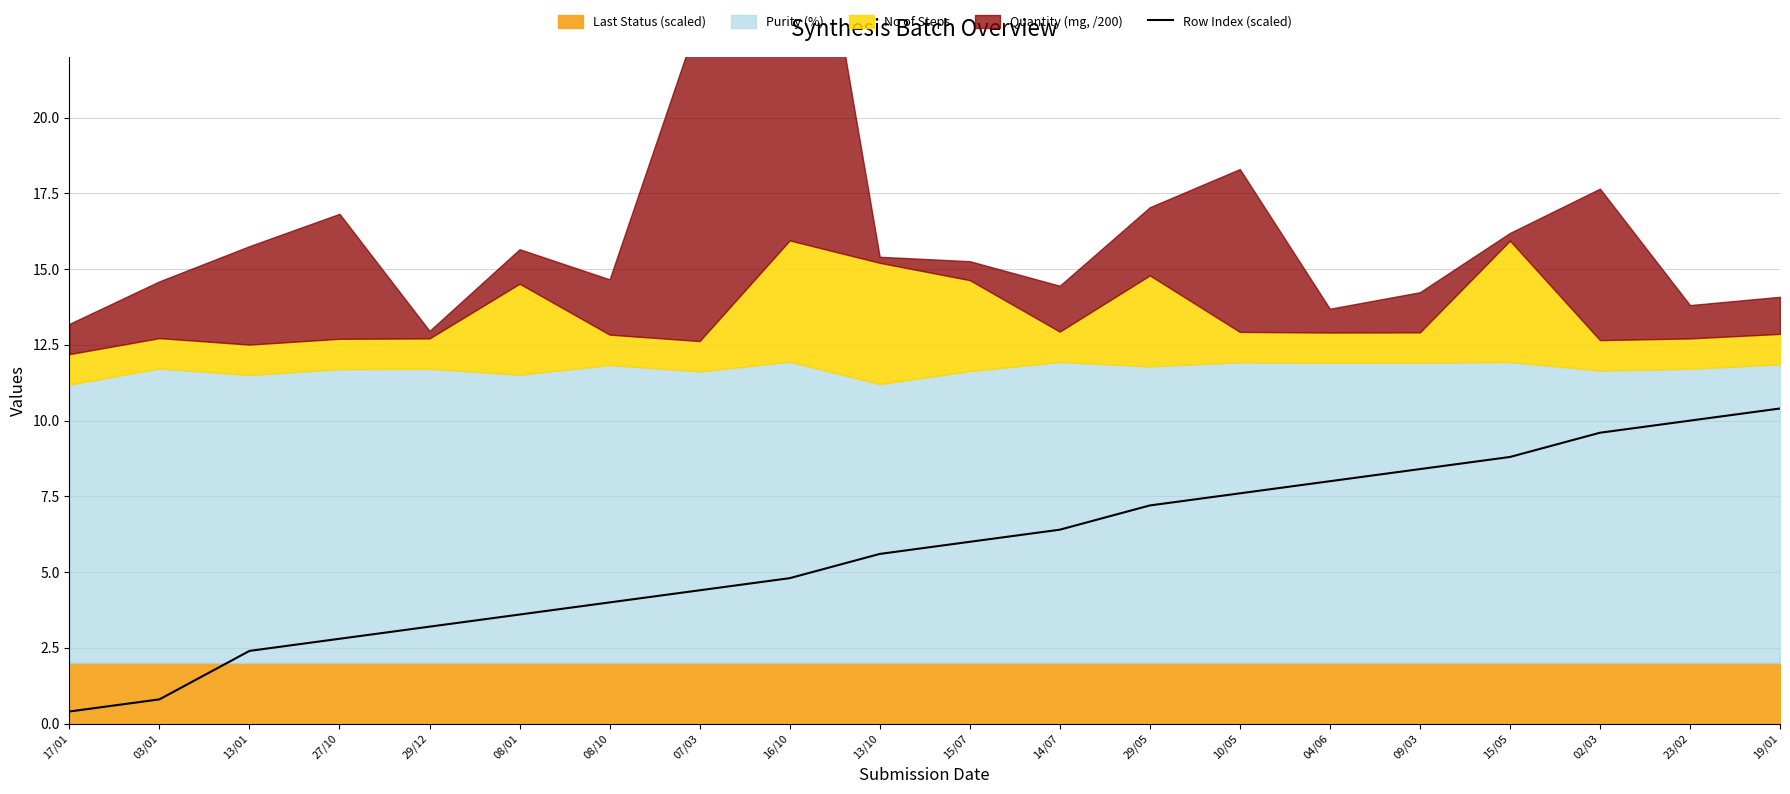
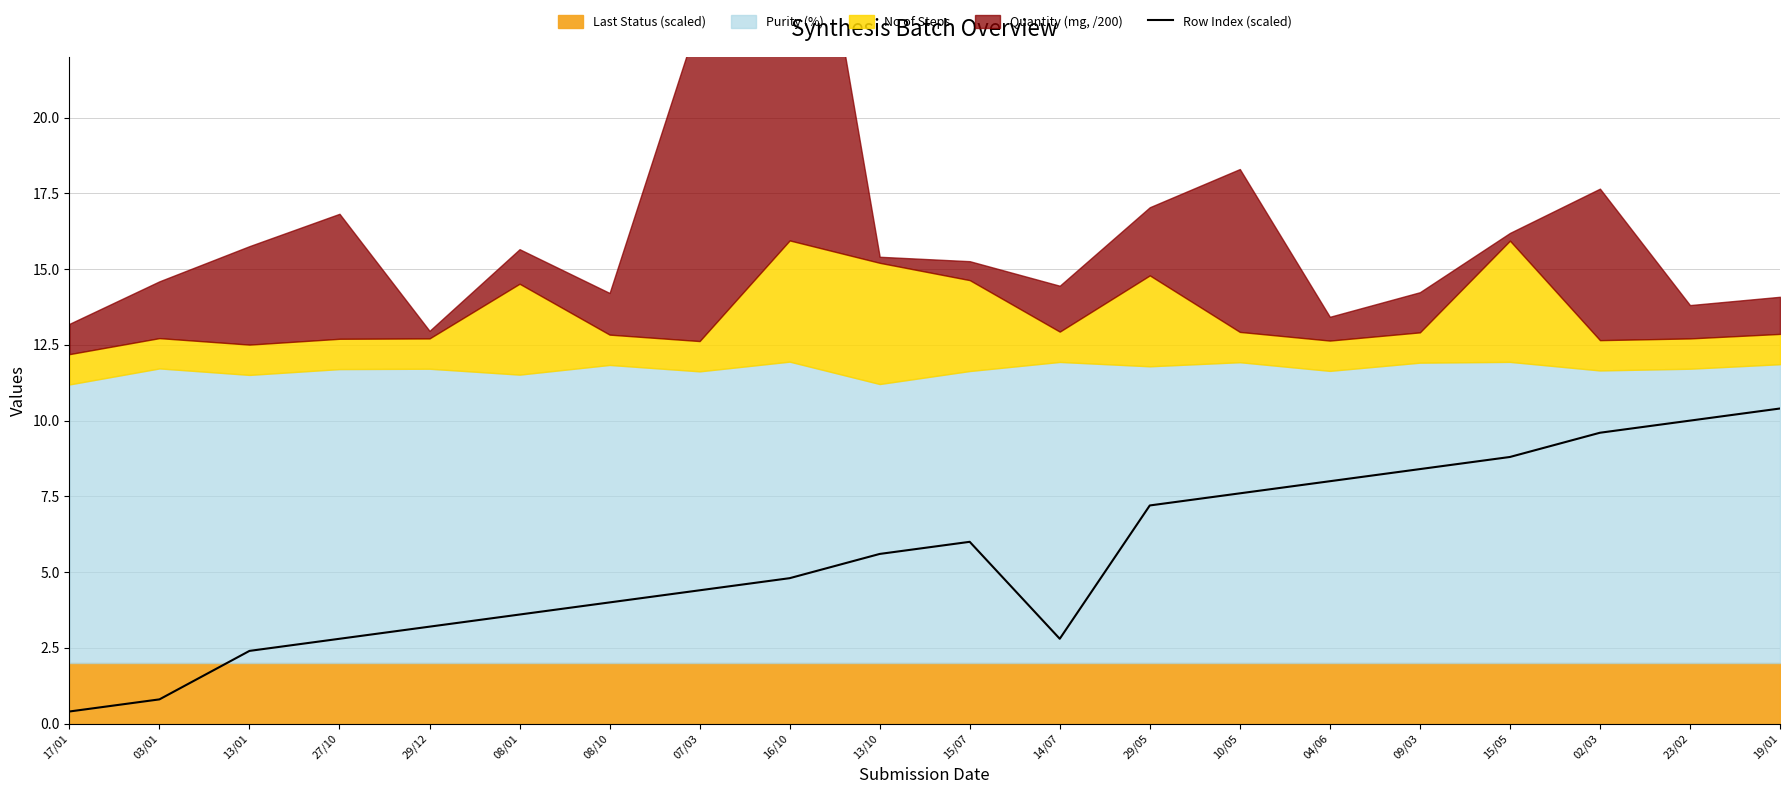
  {
    "Row Index (scaled)": {
      "17/01": 0.4,
      "03/01": 0.8,
      "13/01": 2.4,
      "27/10": 2.8,
      "29/12": 3.2,
      "08/01": 3.6,
      "08/10": 4.0,
      "07/03": 4.4,
      "16/10": 4.8,
      "13/10": 5.6,
      "15/07": 6.0,
-     "14/07": 6.4,
+     "14/07": 2.8,
      "29/05": 7.2,
      "10/05": 7.6,
      "04/06": 8.0,
      "09/03": 8.4,
      "15/05": 8.8,
      "02/03": 9.6,
      "23/02": 10.0,
      "19/01": 10.4
    },
    "Last Status (scaled)": {
      "17/01": 2.0,
      "03/01": 2.0,
      "13/01": 2.0,
      "27/10": 2.0,
      "29/12": 2.0,
      "08/01": 2.0,
      "08/10": 2.0,
      "07/03": 2.0,
      "16/10": 2.0,
      "13/10": 2.0,
      "15/07": 2.0,
      "14/07": 2.0,
      "29/05": 2.0,
      "10/05": 2.0,
      "04/06": 2.0,
      "09/03": 2.0,
      "15/05": 2.0,
      "02/03": 2.0,
      "23/02": 2.0,
      "19/01": 2.0
    },
    "Purity (%)": {
      "17/01": 9.2,
      "03/01": 9.7,
      "13/01": 9.5,
      "27/10": 9.7,
      "29/12": 9.7,
      "08/01": 9.5,
      "08/10": 9.8,
      "07/03": 9.6,
      "16/10": 9.9,
      "13/10": 9.2,
      "15/07": 9.6,
      "14/07": 9.9,
      "29/05": 9.8,
      "10/05": 9.9,
-     "04/06": 9.9,
+     "04/06": 9.6,
      "09/03": 9.9,
      "15/05": 9.9,
      "02/03": 9.7,
      "23/02": 9.7,
      "19/01": 9.9
    },
    "No of Steps": {
      "17/01": 1.0,
      "03/01": 1.0,
      "13/01": 1.0,
      "27/10": 1.0,
      "29/12": 1.0,
      "08/01": 3.0,
      "08/10": 1.0,
      "07/03": 1.0,
      "16/10": 4.0,
      "13/10": 4.0,
      "15/07": 3.0,
      "14/07": 1.0,
      "29/05": 3.0,
      "10/05": 1.0,
      "04/06": 1.0,
      "09/03": 1.0,
      "15/05": 4.0,
      "02/03": 1.0,
      "23/02": 1.0,
      "19/01": 1.0
    },
    "Quantity (mg, /200)": {
      "17/01": 1.0,
      "03/01": 1.9,
      "13/01": 3.3,
      "27/10": 4.1,
      "29/12": 0.3,
      "08/01": 1.1,
-     "08/10": 1.8,
+     "08/10": 1.4,
      "13/10": 0.2,
      "15/07": 0.6,
      "14/07": 1.5,
      "29/05": 2.2,
      "10/05": 5.4,
      "04/06": 0.8,
      "09/03": 1.3,
      "15/05": 0.3,
      "02/03": 5.0,
      "23/02": 1.1,
      "19/01": 1.2
    }
  }
